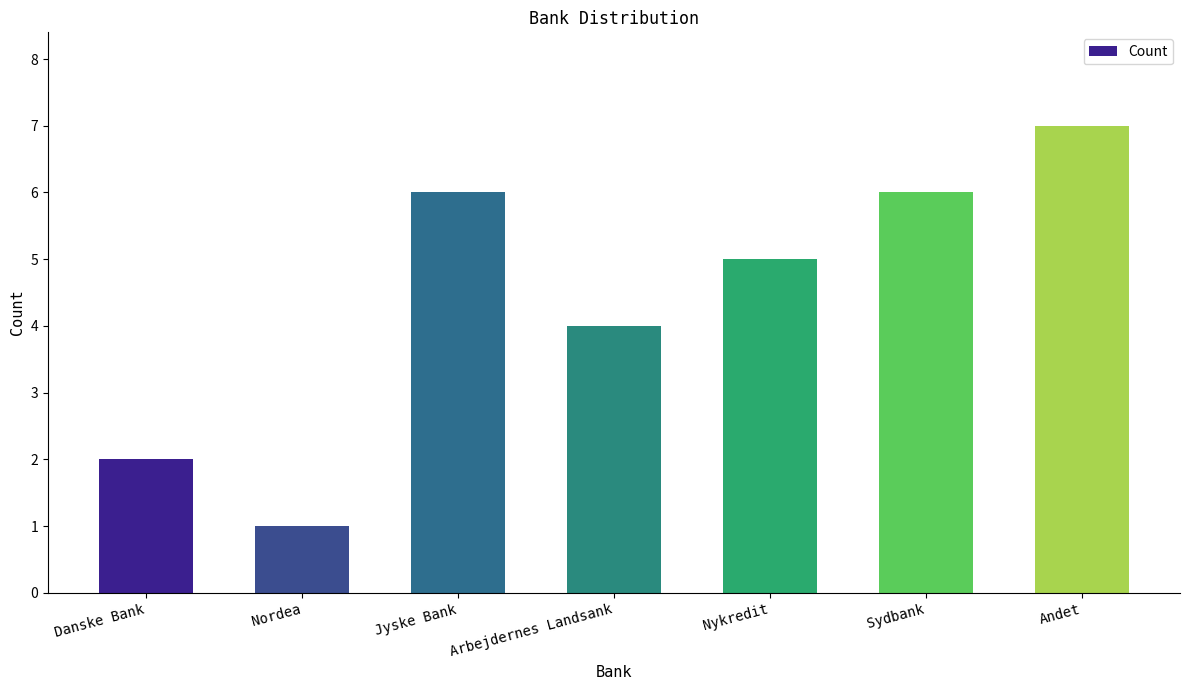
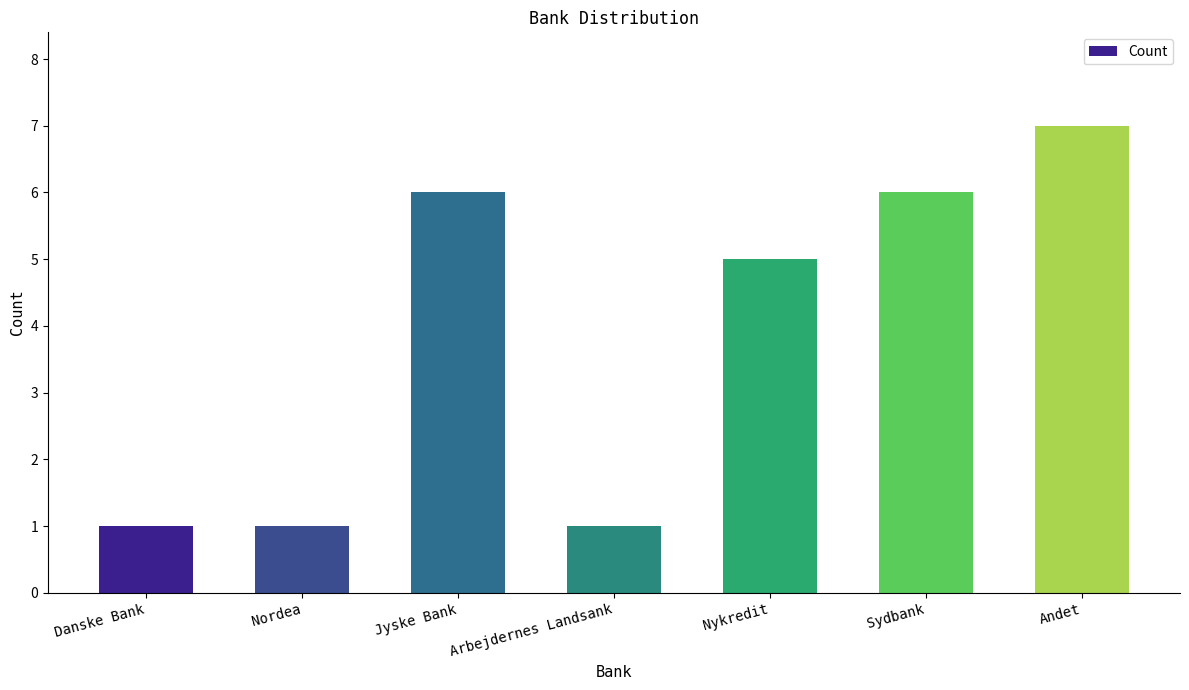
  {
-   "Danske Bank": 2,
+   "Danske Bank": 1,
    "Nordea": 1,
    "Jyske Bank": 6,
-   "Arbejdernes Landsank": 4,
+   "Arbejdernes Landsank": 1,
    "Nykredit": 5,
    "Sydbank": 6,
    "Andet": 7
  }
